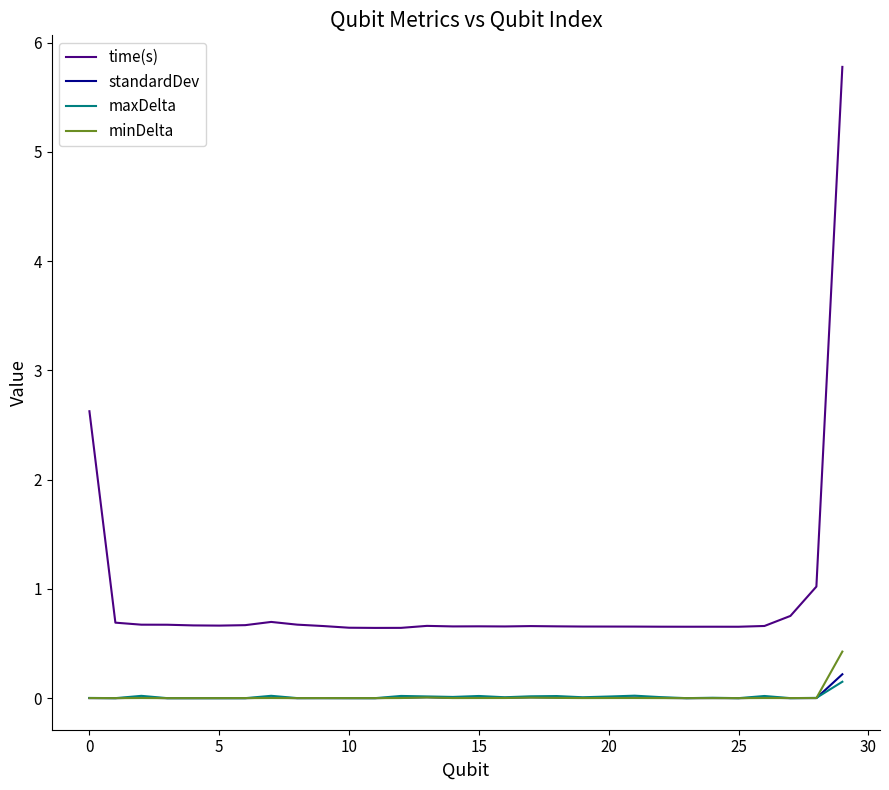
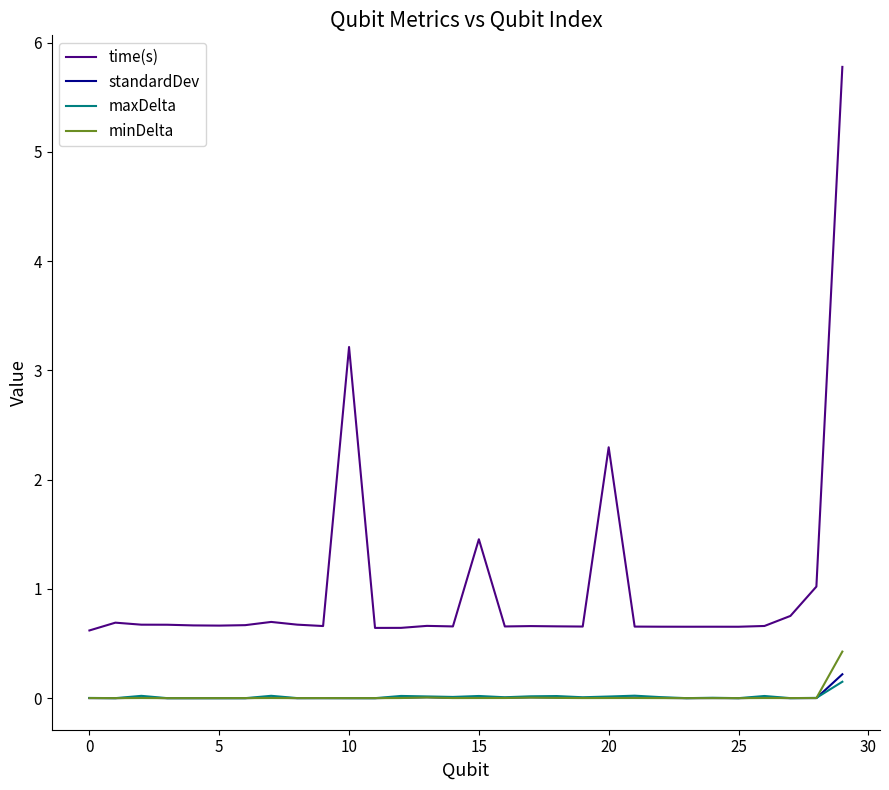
  {
    "time(s)": {
-     "0": 2.63,
+     "0": 0.62,
      "5": 0.66,
-     "10": 0.64,
-     "15": 0.66,
-     "20": 0.66,
+     "10": 3.21,
+     "15": 1.45,
+     "20": 2.30,
      "25": 0.65
    }
  }
